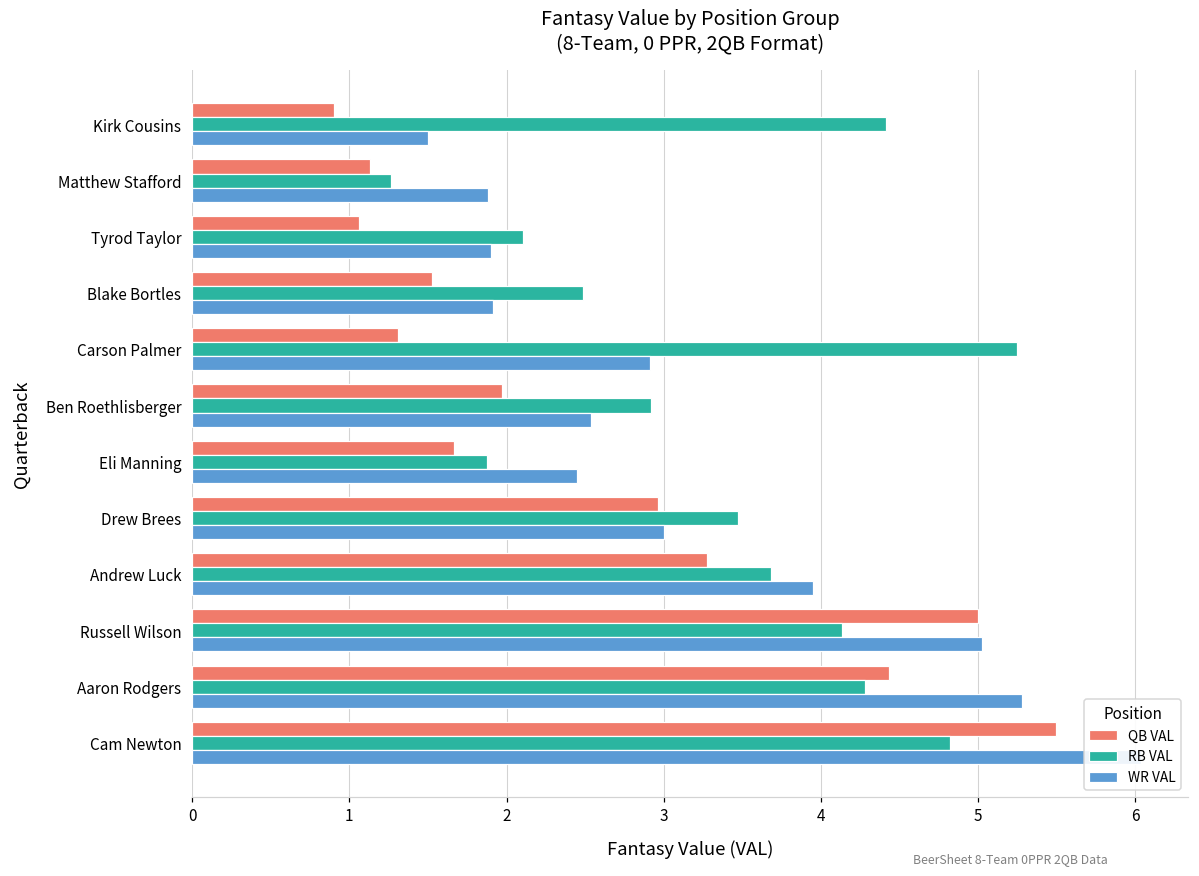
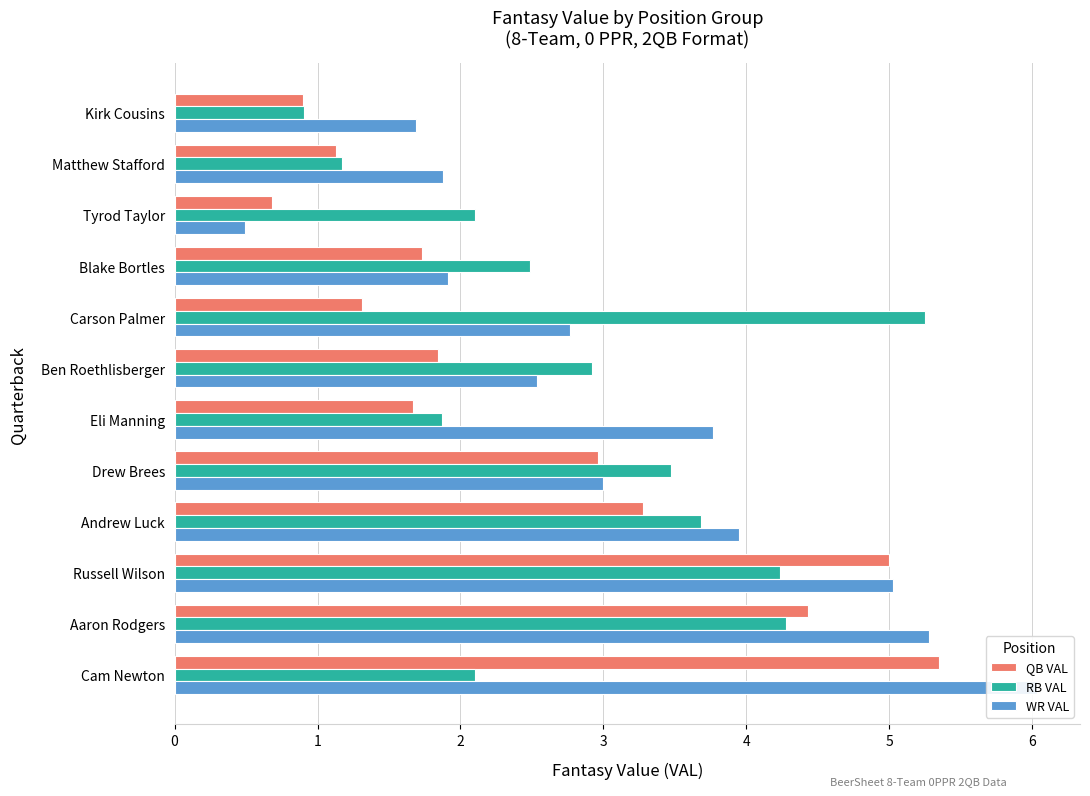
  {
    "QB VAL": {
      "Kirk Cousins": 0.90,
      "Matthew Stafford": 1.13,
-     "Tyrod Taylor": 1.06,
-     "Blake Bortles": 1.53,
+     "Tyrod Taylor": 0.68,
+     "Blake Bortles": 1.73,
      "Carson Palmer": 1.31,
-     "Ben Roethlisberger": 1.97,
+     "Ben Roethlisberger": 1.84,
      "Eli Manning": 1.67,
      "Drew Brees": 2.96,
      "Andrew Luck": 3.27,
      "Russell Wilson": 5.00,
      "Aaron Rodgers": 4.43,
-     "Cam Newton": 5.50
+     "Cam Newton": 5.35
    },
    "RB VAL": {
-     "Kirk Cousins": 4.41,
-     "Matthew Stafford": 1.27,
+     "Kirk Cousins": 0.91,
+     "Matthew Stafford": 1.17,
      "Tyrod Taylor": 2.10,
      "Blake Bortles": 2.48,
      "Carson Palmer": 5.25,
      "Ben Roethlisberger": 2.92,
      "Eli Manning": 1.87,
      "Drew Brees": 3.47,
      "Andrew Luck": 3.68,
-     "Russell Wilson": 4.14,
+     "Russell Wilson": 4.23,
      "Aaron Rodgers": 4.28,
-     "Cam Newton": 4.82
+     "Cam Newton": 2.10
    },
    "WR VAL": {
-     "Kirk Cousins": 1.50,
+     "Kirk Cousins": 1.69,
      "Matthew Stafford": 1.88,
-     "Tyrod Taylor": 1.90,
+     "Tyrod Taylor": 0.49,
      "Blake Bortles": 1.91,
-     "Carson Palmer": 2.91,
+     "Carson Palmer": 2.76,
      "Ben Roethlisberger": 2.54,
-     "Eli Manning": 2.45,
+     "Eli Manning": 3.77,
      "Drew Brees": 3.00,
      "Andrew Luck": 3.95,
      "Russell Wilson": 5.03,
      "Aaron Rodgers": 5.28
    }
  }
